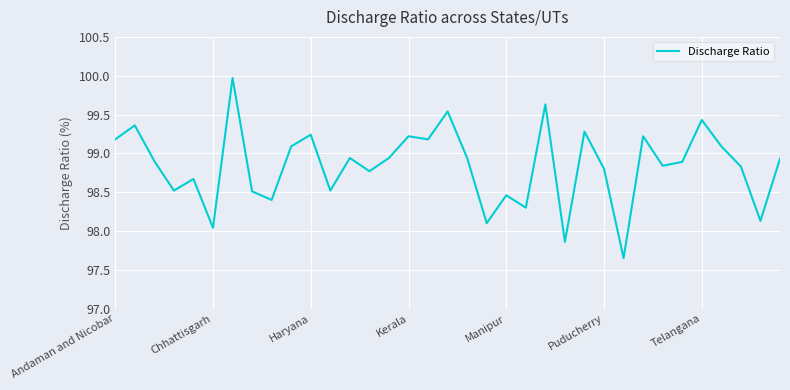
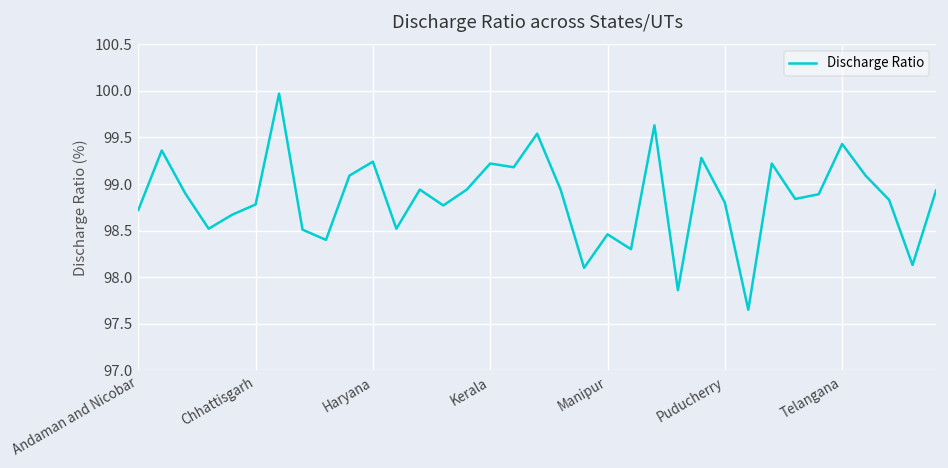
  {
-   "Andaman and Nicobar": 99.2,
-   "Chhattisgarh": 98.0,
+   "Andaman and Nicobar": 98.7,
+   "Chhattisgarh": 98.8,
    "Haryana": 99.2,
    "Kerala": 99.2,
    "Manipur": 98.5,
    "Puducherry": 98.8,
    "Telangana": 99.4
  }
